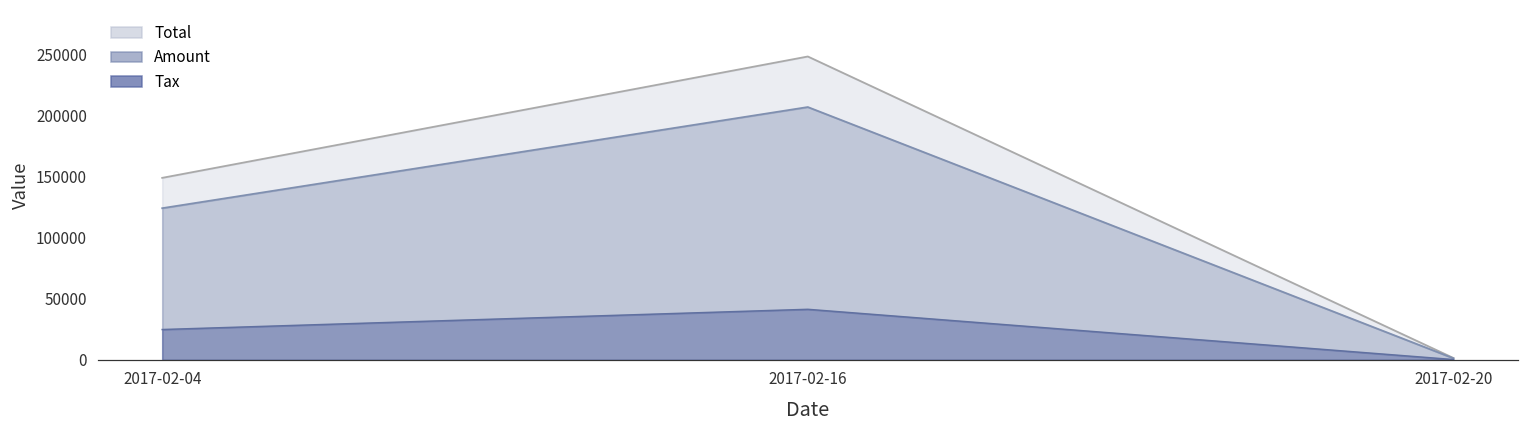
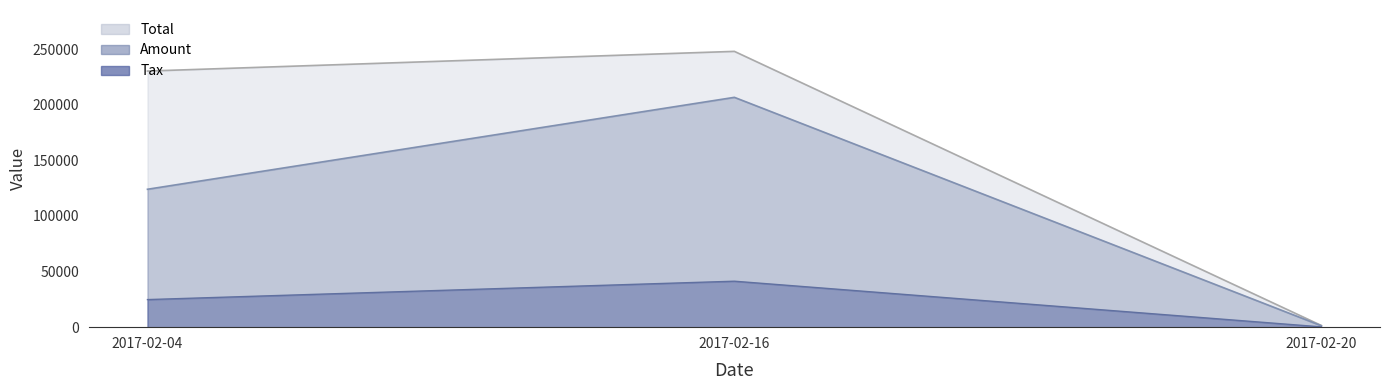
  {
    "Total": {
-     "2017-02-04": 149000,
+     "2017-02-04": 230000,
      "2017-02-16": 248000
    }
  }
